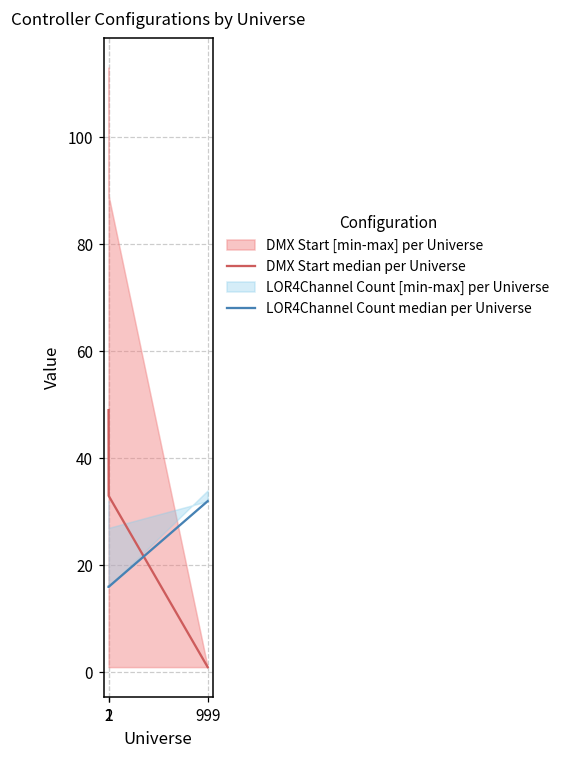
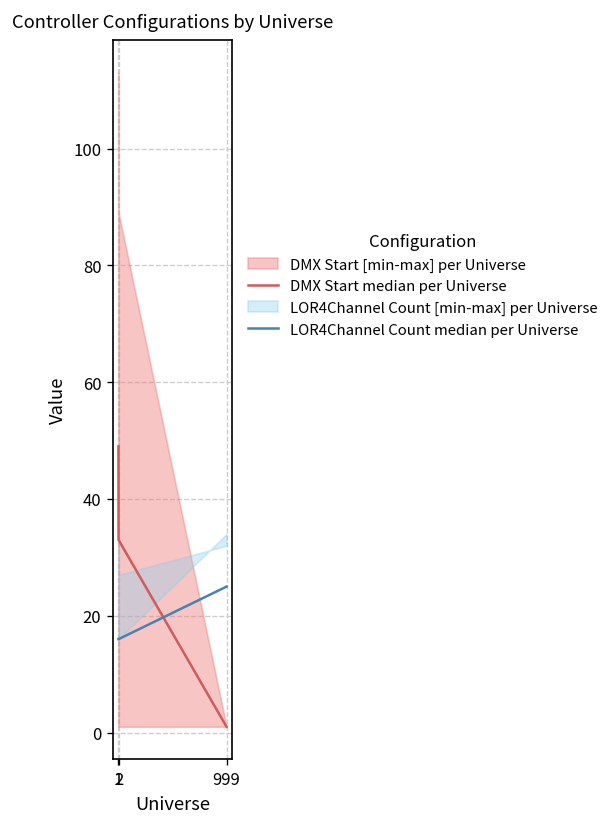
  {
    "LOR4Channel Count median per Universe": {
-     "999": 32
+     "999": 25
    }
  }
